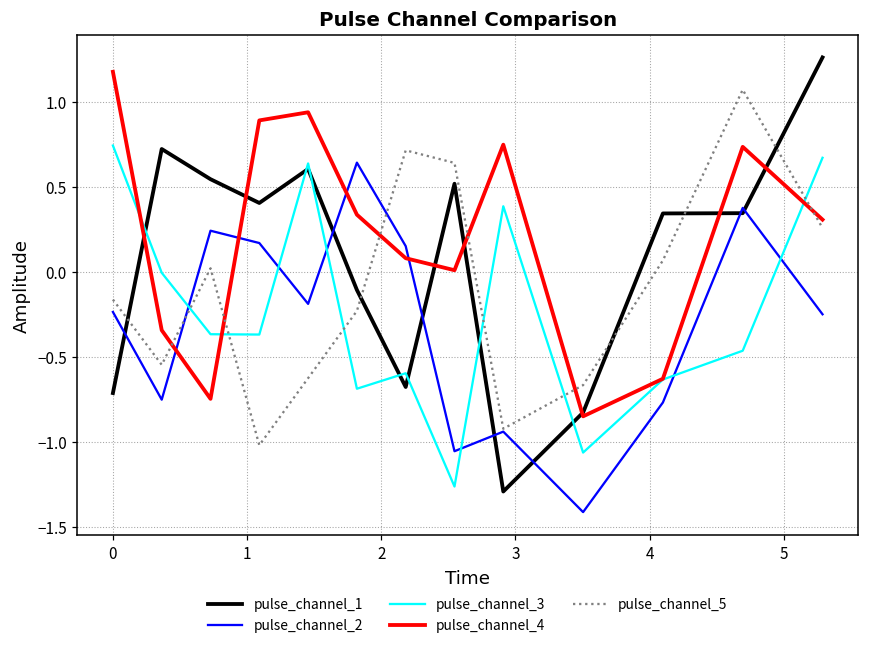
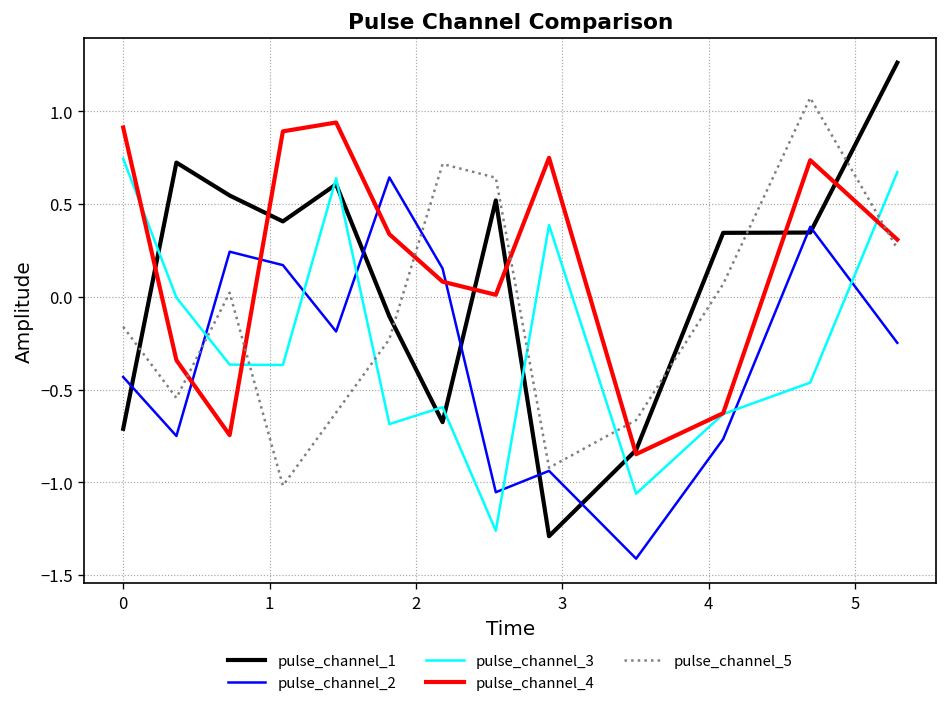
  {
    "pulse_channel_1": {
      "0": -0.71
    },
    "pulse_channel_2": {
-     "0": -0.23
+     "0": -0.43
    },
    "pulse_channel_3": {
      "0": 0.74
    },
    "pulse_channel_4": {
-     "0": 1.18
+     "0": 0.91
    },
    "pulse_channel_5": {
      "0": -0.16
    }
  }
